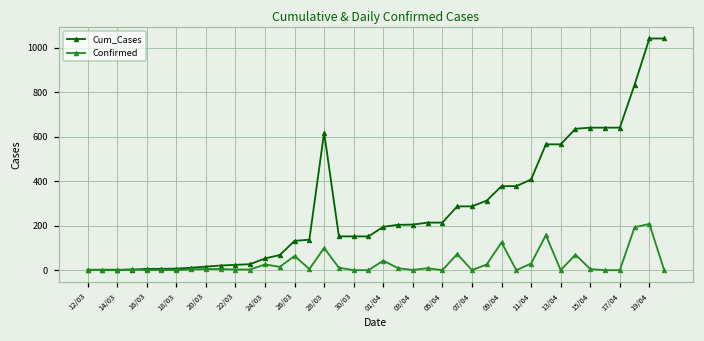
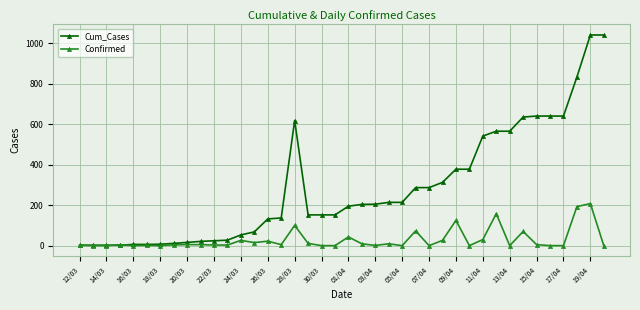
  {
    "Cum_Cases": {
      "22/03": 20,
      "24/03": 50,
      "26/03": 130,
      "28/03": 620,
      "30/03": 150,
      "01/04": 200,
      "03/04": 210,
      "05/04": 210,
      "07/04": 290,
      "09/04": 380,
-     "11/04": 410,
+     "11/04": 540,
      "13/04": 570,
      "15/04": 640,
      "17/04": 640,
      "19/04": 1040
    },
    "Confirmed": {
      "22/03": 0,
      "24/03": 30,
-     "26/03": 60,
+     "26/03": 20,
      "28/03": 100,
      "30/03": 0,
      "01/04": 40,
      "03/04": 0,
      "05/04": 0,
      "07/04": 0,
      "09/04": 130,
      "11/04": 30,
      "13/04": 0,
      "15/04": 10,
      "17/04": 0,
      "19/04": 210
    }
  }
